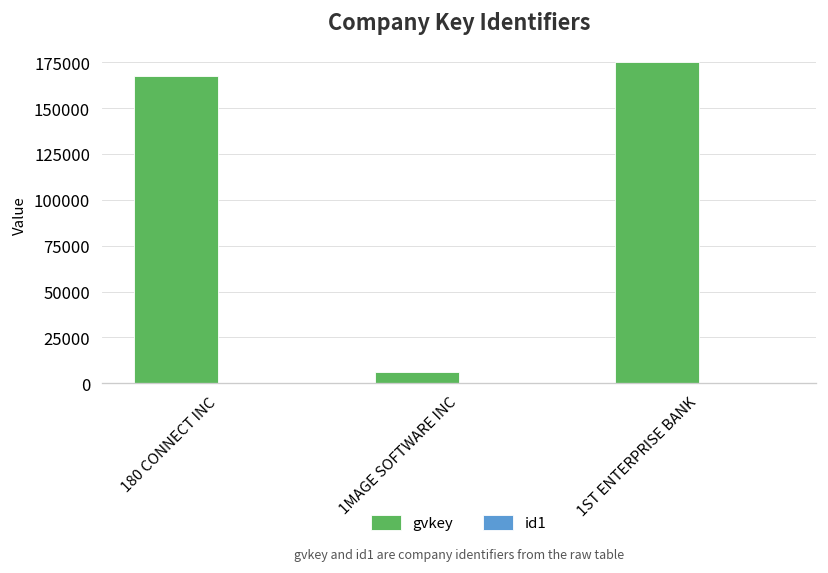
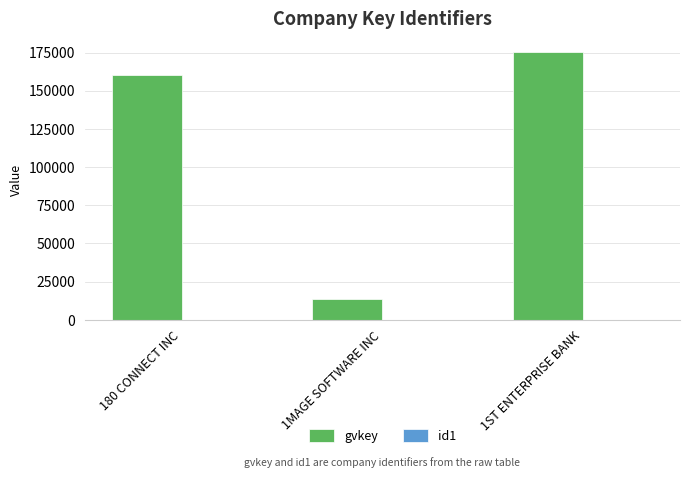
  {
    "gvkey": {
-     "180 CONNECT INC": 168000,
-     "1MAGE SOFTWARE INC": 6000,
+     "180 CONNECT INC": 160000,
+     "1MAGE SOFTWARE INC": 14000,
      "1ST ENTERPRISE BANK": 175000
    }
  }
